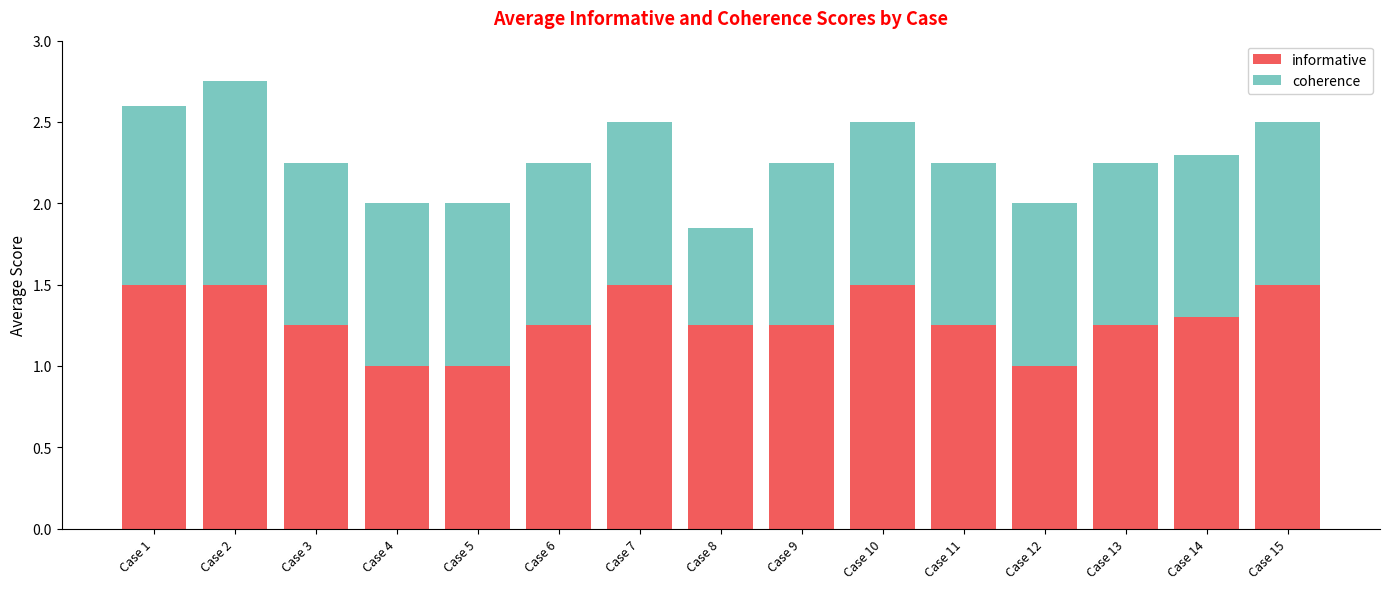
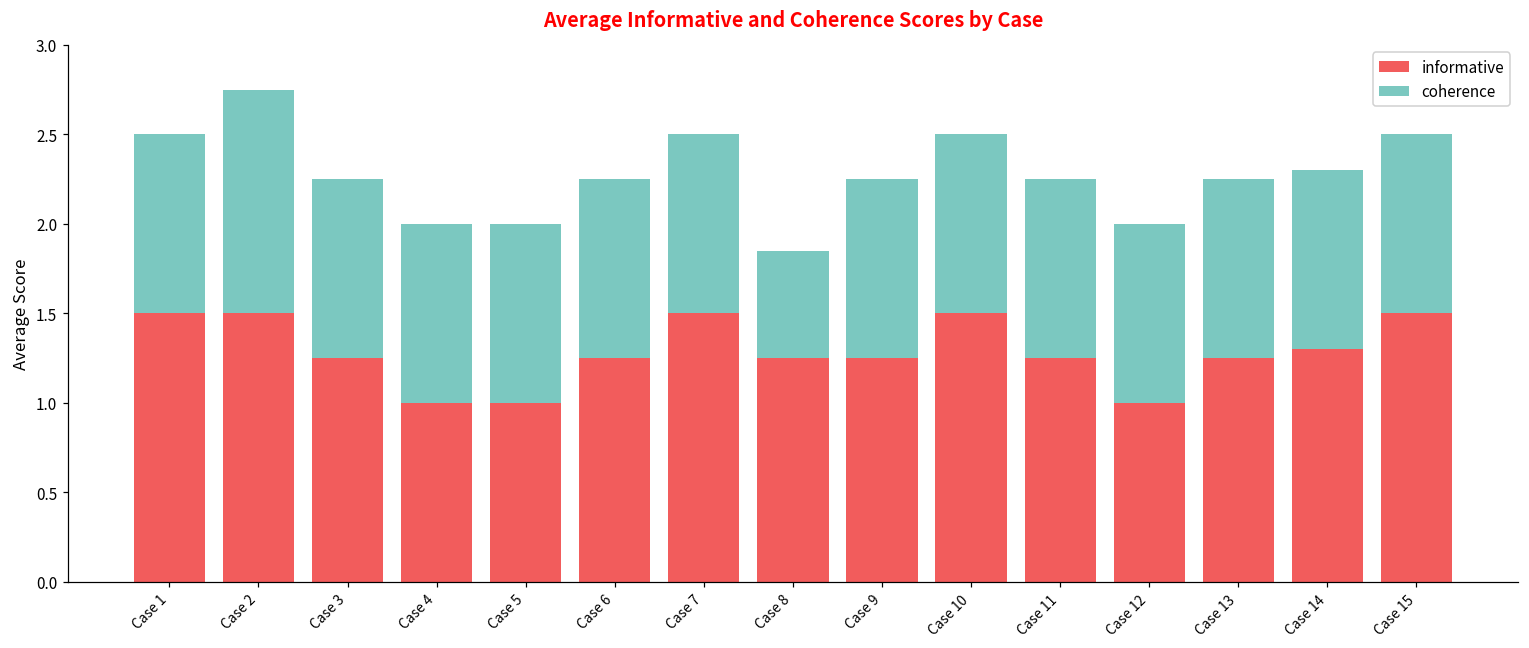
  {
    "informative": {
      "Case 1": 1.5,
      "Case 2": 1.5,
      "Case 3": 1.25,
      "Case 4": 1.0,
      "Case 5": 1.0,
      "Case 6": 1.25,
      "Case 7": 1.5,
      "Case 8": 1.25,
      "Case 9": 1.25,
      "Case 10": 1.5,
      "Case 11": 1.25,
      "Case 12": 1.0,
      "Case 13": 1.25,
      "Case 14": 1.3,
      "Case 15": 1.5
    },
    "coherence": {
-     "Case 1": 1.1,
+     "Case 1": 1.0,
      "Case 2": 1.25,
      "Case 3": 1.0,
      "Case 4": 1.0,
      "Case 5": 1.0,
      "Case 6": 1.0,
      "Case 7": 1.0,
      "Case 8": 0.6,
      "Case 9": 1.0,
      "Case 10": 1.0,
      "Case 11": 1.0,
      "Case 12": 1.0,
      "Case 13": 1.0,
      "Case 14": 1.0,
      "Case 15": 1.0
    }
  }
